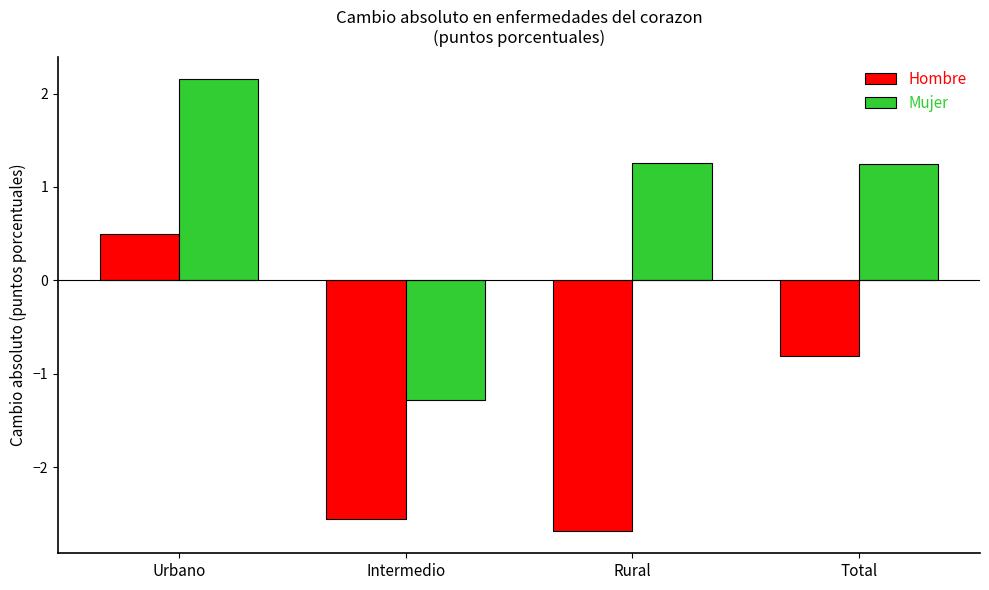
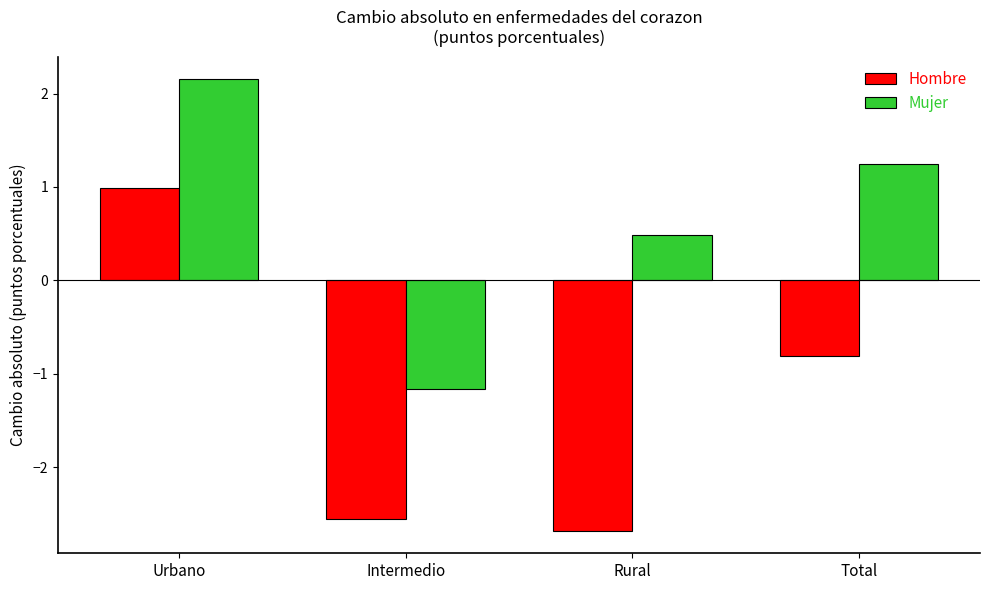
  {
    "Hombre": {
-     "Urbano": 0.5,
+     "Urbano": 1.0,
      "Intermedio": -2.6,
      "Rural": -2.7,
      "Total": -0.8
    },
    "Mujer": {
      "Urbano": 2.2,
-     "Intermedio": -1.3,
-     "Rural": 1.3,
+     "Intermedio": -1.2,
+     "Rural": 0.5,
      "Total": 1.2
    }
  }
